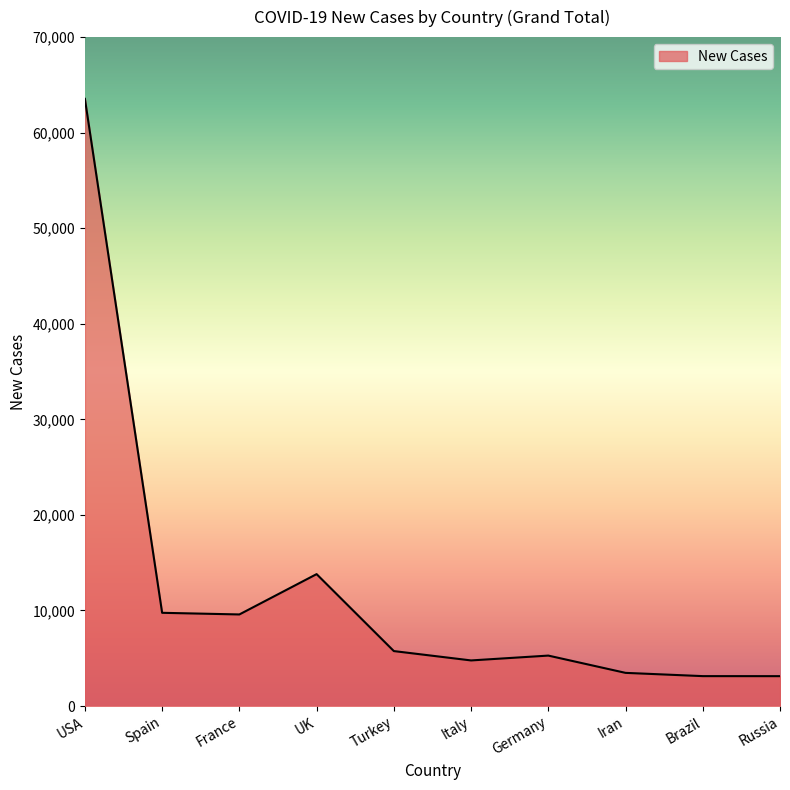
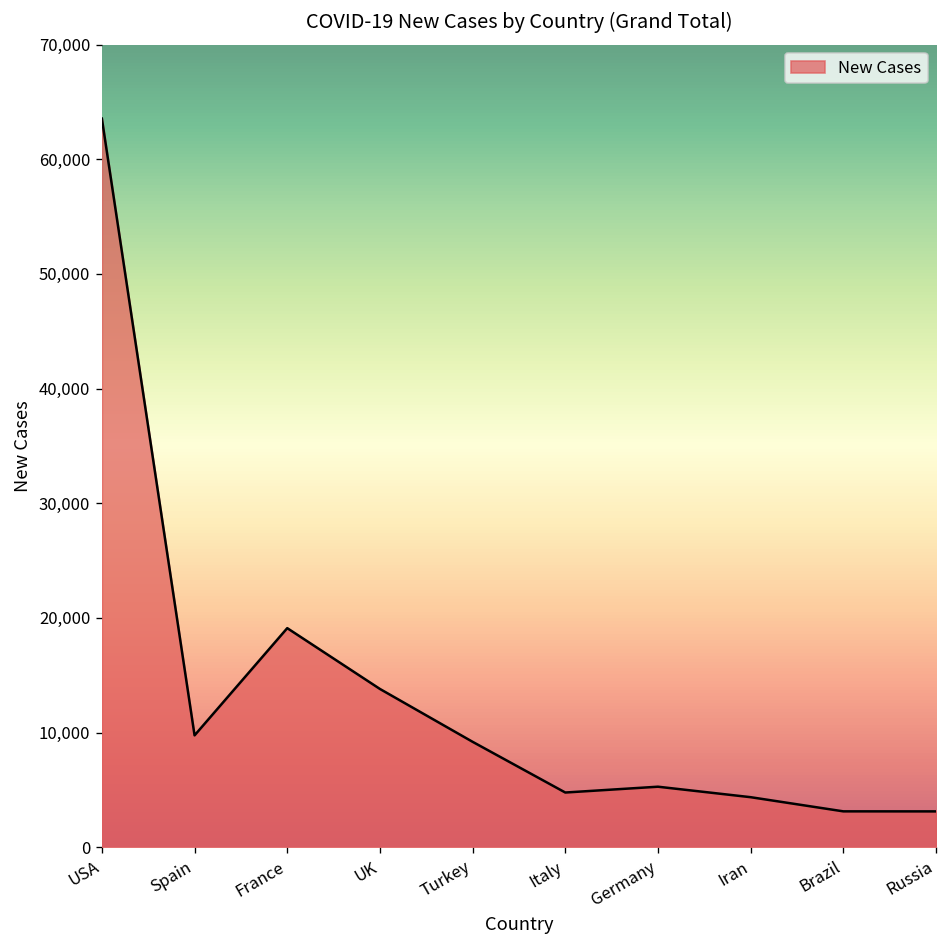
  {
    "USA": "64,000",
    "Spain": "10,000",
-   "France": "10,000",
+   "France": "19,000",
    "UK": "14,000",
-   "Turkey": "6,000",
+   "Turkey": "9,000",
    "Italy": "5,000",
    "Germany": "5,000",
-   "Iran": "3,000",
+   "Iran": "4,000",
    "Brazil": "3,000",
    "Russia": "3,000"
  }
